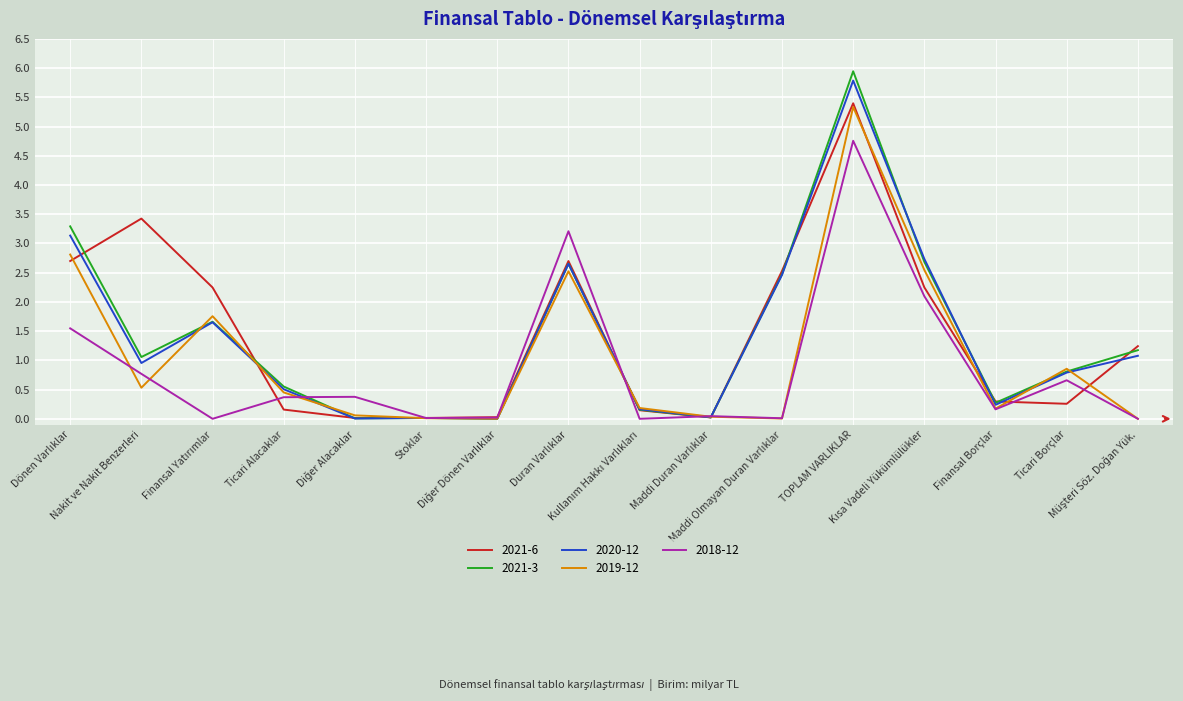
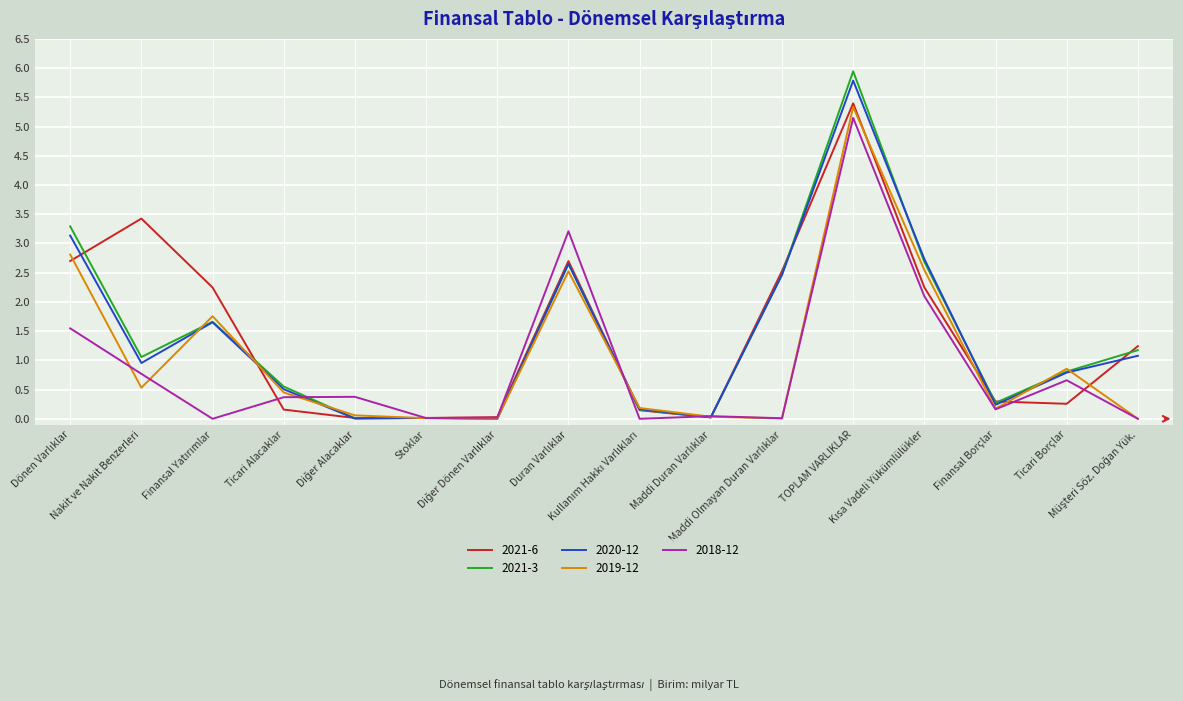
  {
    "2021-6": {
      "Dönen Varlıklar": 2.7,
      "Nakit ve Nakit Benzerleri": 3.4,
      "Finansal Yatırımlar": 2.2,
      "Ticari Alacaklar": 0.2,
      "Duran Varlıklar": 2.7,
      "Maddi Olmayan Duran Varlıklar": 2.5,
      "TOPLAM VARLIKLAR": 5.4,
      "Kısa Vadeli Yükümlülükler": 2.2,
      "Ticari Borçlar": 0.3,
      "Müşteri Söz. Doğan Yük.": 1.2
    },
    "2021-3": {
      "Dönen Varlıklar": 3.3,
      "Nakit ve Nakit Benzerleri": 1.1,
      "Ticari Alacaklar": 0.6,
      "TOPLAM VARLIKLAR": 5.9,
      "Kısa Vadeli Yükümlülükler": 2.7,
      "Müşteri Söz. Doğan Yük.": 1.2
    },
    "2020-12": {
      "Dönen Varlıklar": 3.1,
      "Nakit ve Nakit Benzerleri": 1.0,
      "Ticari Alacaklar": 0.5,
      "TOPLAM VARLIKLAR": 5.8,
      "Kısa Vadeli Yükümlülükler": 2.7,
      "Müşteri Söz. Doğan Yük.": 1.1
    },
    "2019-12": {
      "Dönen Varlıklar": 2.8,
      "Nakit ve Nakit Benzerleri": 0.5,
      "Finansal Yatırımlar": 1.8,
      "Ticari Alacaklar": 0.5,
      "Diğer Alacaklar": 0.1,
      "Duran Varlıklar": 2.5,
      "TOPLAM VARLIKLAR": 5.3,
      "Kısa Vadeli Yükümlülükler": 2.5,
      "Ticari Borçlar": 0.9
    },
    "2018-12": {
      "Dönen Varlıklar": 1.5,
      "Nakit ve Nakit Benzerleri": 0.8,
      "Finansal Yatırımlar": 0.0,
      "Ticari Alacaklar": 0.4,
      "Diğer Alacaklar": 0.4,
      "Duran Varlıklar": 3.2,
      "Kullanım Hakkı Varlıkları": 0.0,
-     "TOPLAM VARLIKLAR": 4.8,
+     "TOPLAM VARLIKLAR": 5.1,
      "Kısa Vadeli Yükümlülükler": 2.1,
      "Ticari Borçlar": 0.7
    }
  }
